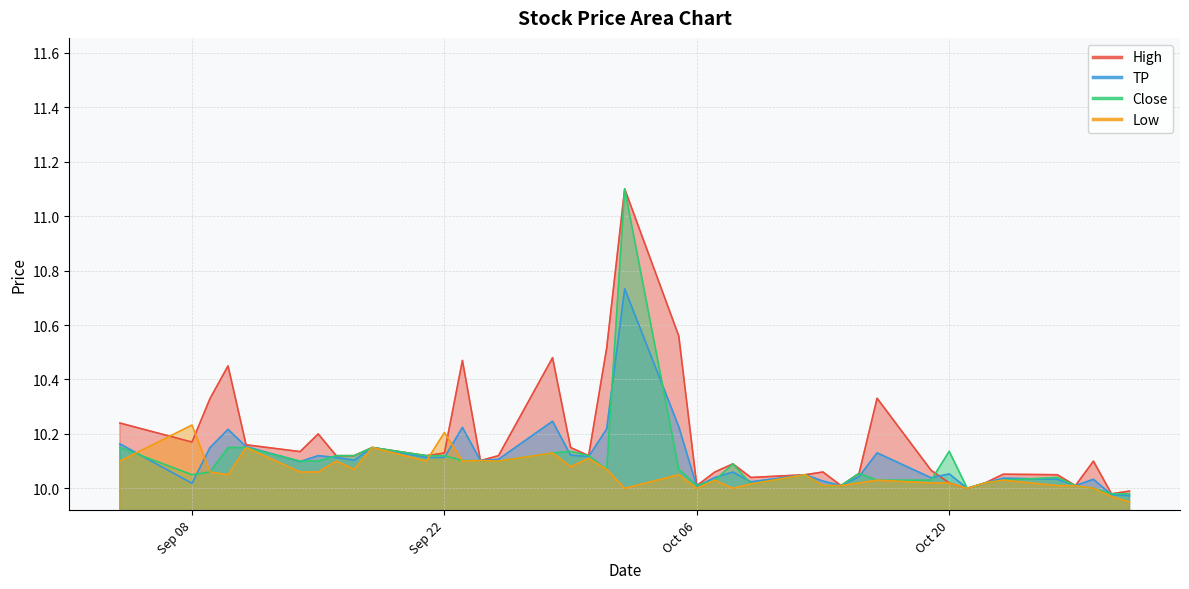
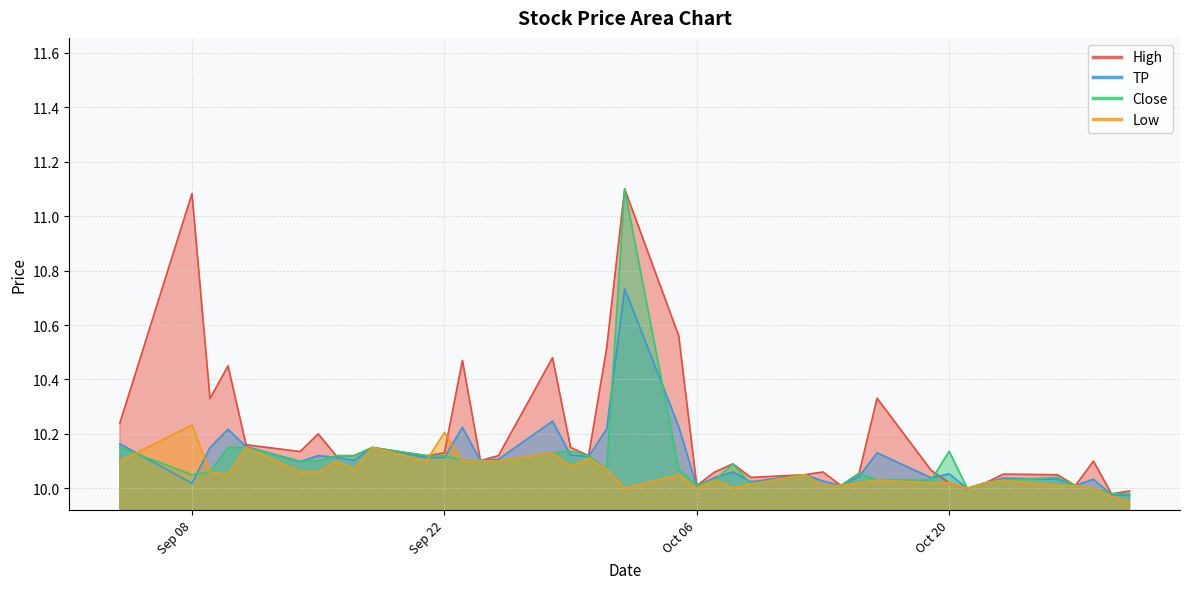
  {
    "High": {
-     "Sep 08": 10.17,
+     "Sep 08": 11.08,
      "Sep 22": 10.13
    },
    "TP": {
      "Sep 08": 10.02,
      "Oct 20": 10.05
    },
    "Close": {
      "Sep 08": 10.05,
      "Oct 20": 10.14
    },
    "Low": {
      "Sep 08": 10.23,
      "Sep 22": 10.21
    }
  }
